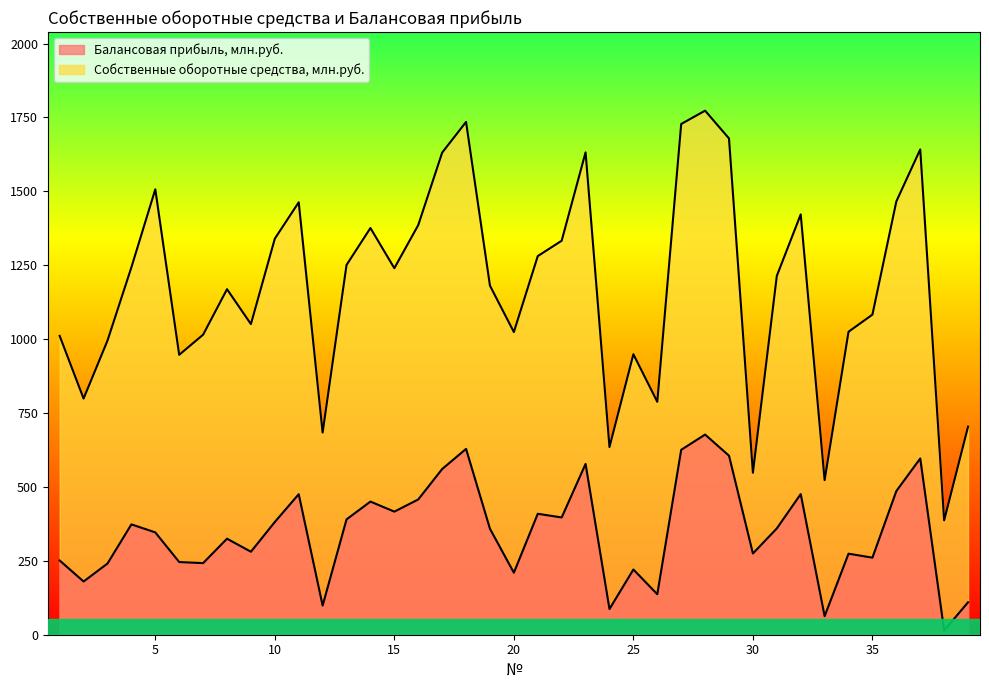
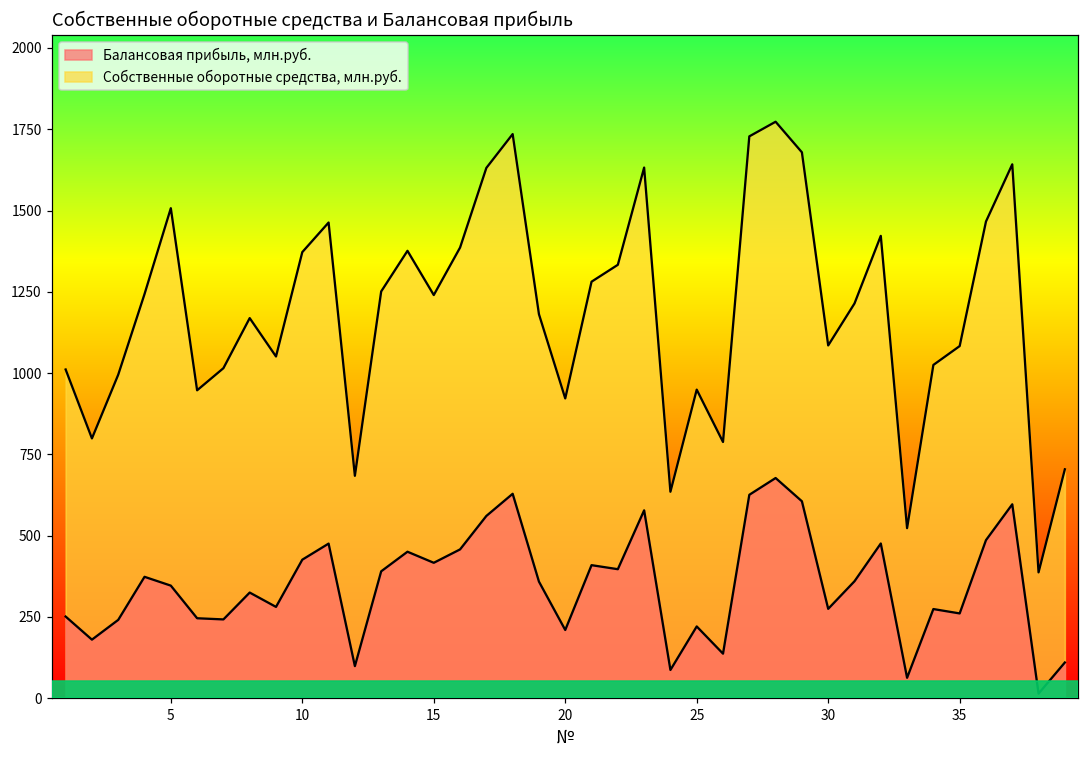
  {
    "Балансовая прибыль, млн.руб.": {
      "5": 350,
-     "10": 380,
+     "10": 430,
      "15": 420,
      "20": 210,
      "25": 220,
      "30": 270,
      "35": 260
    },
    "Собственные оборотные средства, млн.руб.": {
      "5": 1510,
-     "10": 1340,
+     "10": 1370,
      "15": 1240,
-     "20": 1020,
+     "20": 920,
      "25": 950,
-     "30": 550,
+     "30": 1090,
      "35": 1080
    }
  }
